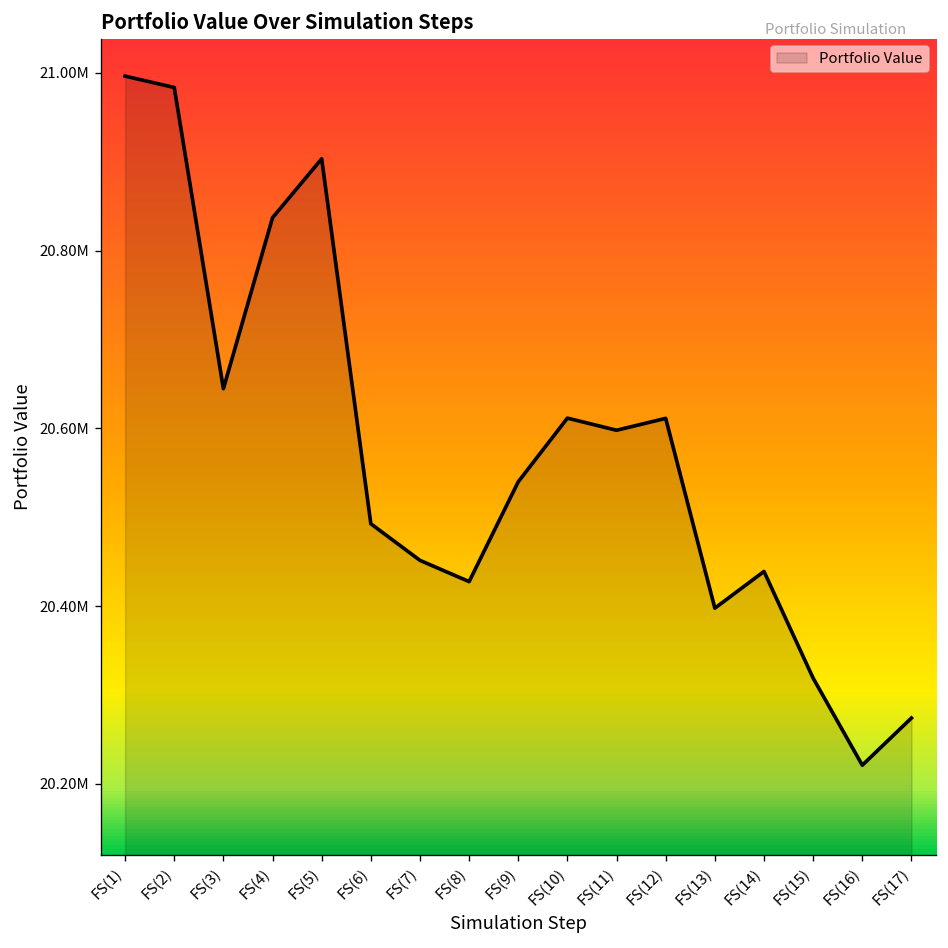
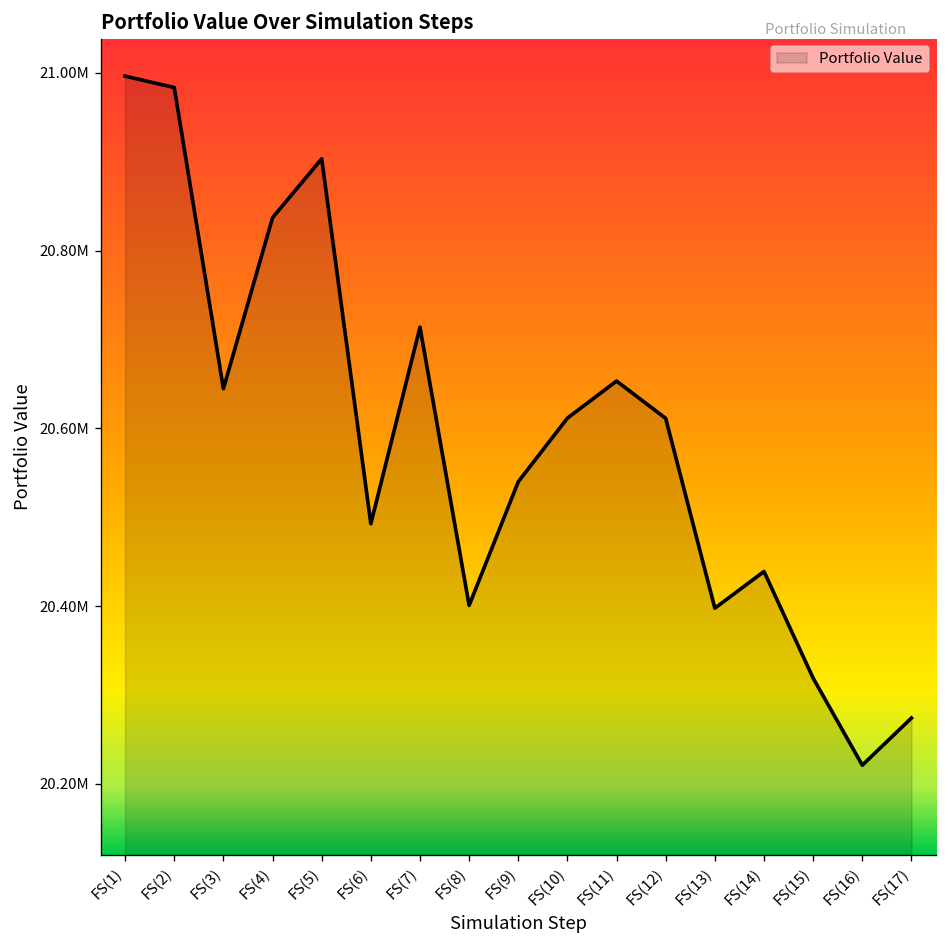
  {
    "FS(1)": 21000000,
    "FS(2)": 20980000,
    "FS(3)": 20640000,
    "FS(4)": 20840000,
    "FS(5)": 20900000,
    "FS(6)": 20490000,
-   "FS(7)": 20450000,
-   "FS(8)": 20430000,
+   "FS(7)": 20710000,
+   "FS(8)": 20400000,
    "FS(9)": 20540000,
    "FS(10)": 20610000,
-   "FS(11)": 20600000,
+   "FS(11)": 20650000,
    "FS(12)": 20610000,
    "FS(13)": 20400000,
    "FS(14)": 20440000,
    "FS(15)": 20320000,
    "FS(16)": 20220000,
    "FS(17)": 20270000
  }
